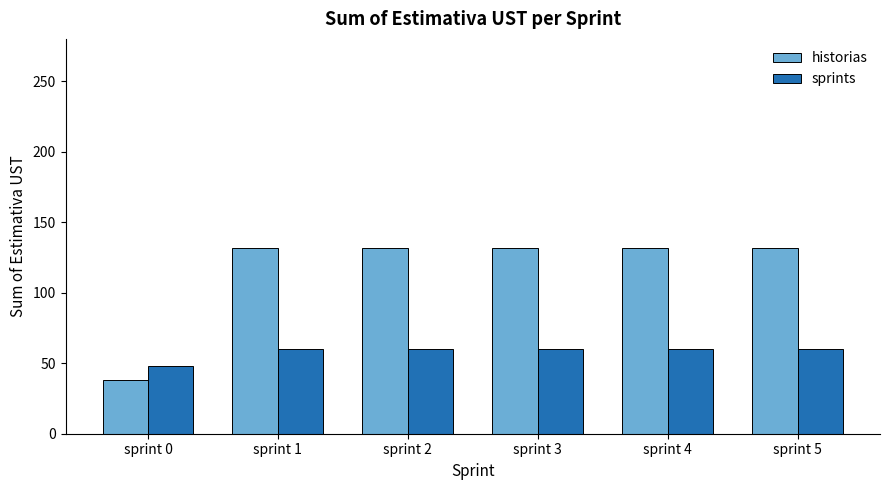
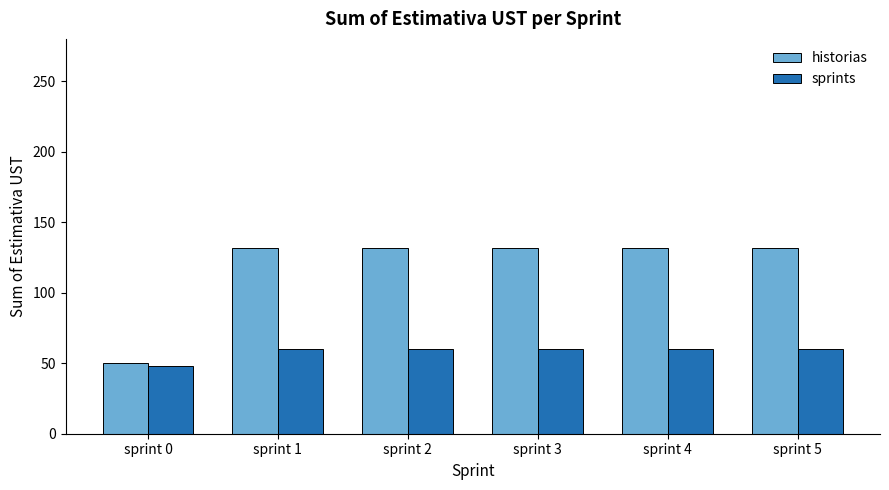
  {
    "historias": {
-     "sprint 0": 38,
+     "sprint 0": 50,
      "sprint 1": 132,
      "sprint 2": 132,
      "sprint 3": 132,
      "sprint 4": 132,
      "sprint 5": 132
    },
    "sprints": {
      "sprint 0": 48,
      "sprint 1": 60,
      "sprint 2": 60,
      "sprint 3": 60,
      "sprint 4": 60,
      "sprint 5": 60
    }
  }
